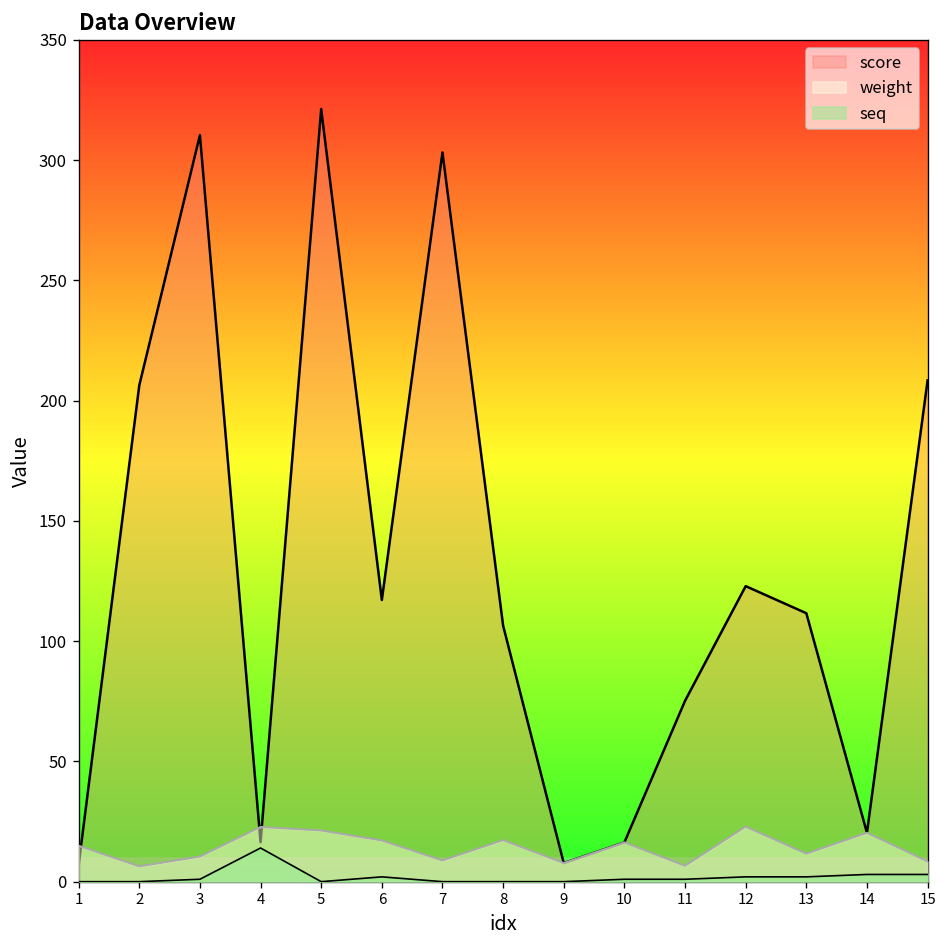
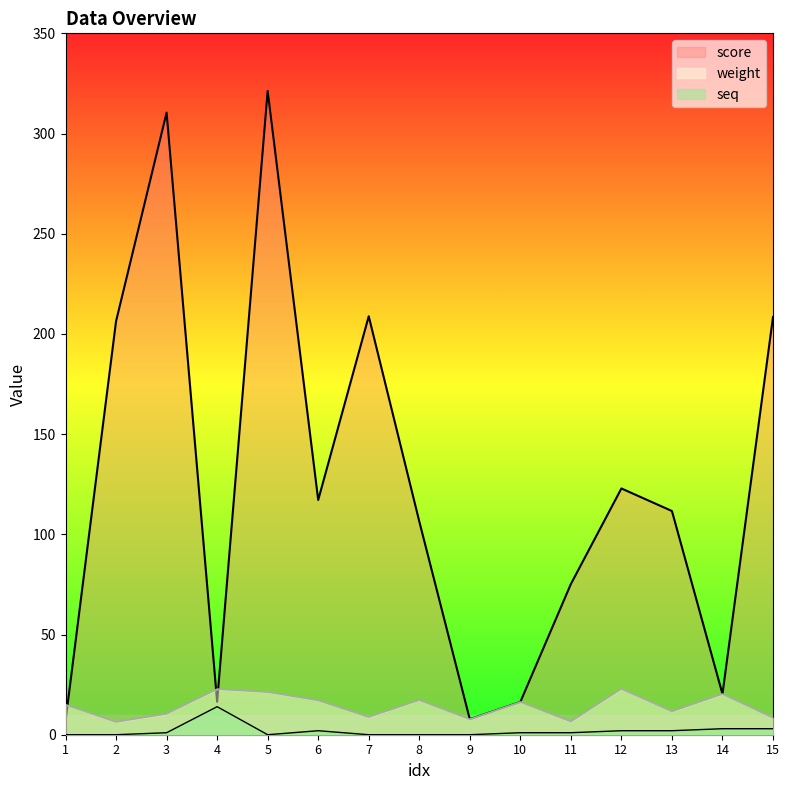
  {
    "score": {
      "1": 7,
      "2": 206,
      "3": 310,
      "4": 16,
      "5": 321,
      "6": 117,
-     "7": 303,
+     "7": 209,
      "8": 106,
      "11": 75,
      "12": 123,
      "13": 112,
      "15": 208
    },
    "weight": {
      "1": 15,
      "2": 6,
      "3": 10,
      "4": 23,
      "5": 21,
      "6": 17,
      "7": 9,
      "8": 17,
      "11": 7,
      "12": 23,
      "13": 12,
      "15": 8
    },
    "seq": {
      "1": 0,
      "2": 0,
      "3": 1,
      "4": 14,
      "5": 0,
      "6": 2,
      "7": 0,
      "8": 0,
      "9": 0,
      "10": 1,
      "11": 1,
      "12": 2,
      "13": 2,
      "14": 3,
      "15": 3
    }
  }
